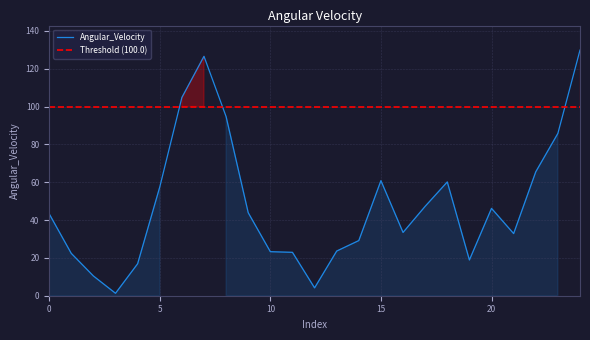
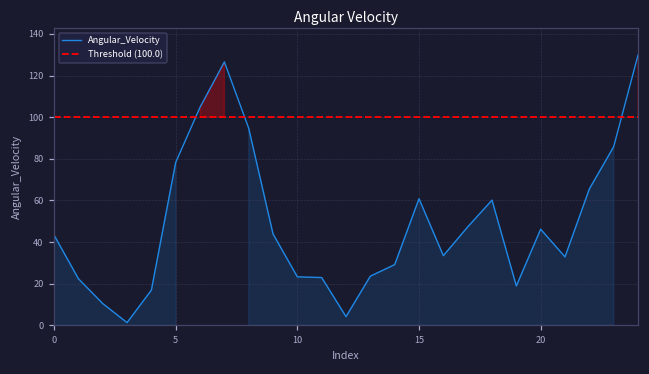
  {
    "0": 43,
-   "5": 57,
+   "5": 78,
    "10": 23,
    "15": 61,
    "20": 46
  }
